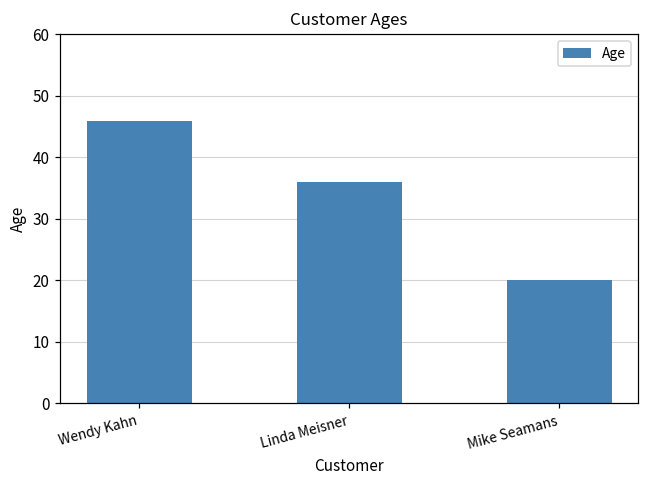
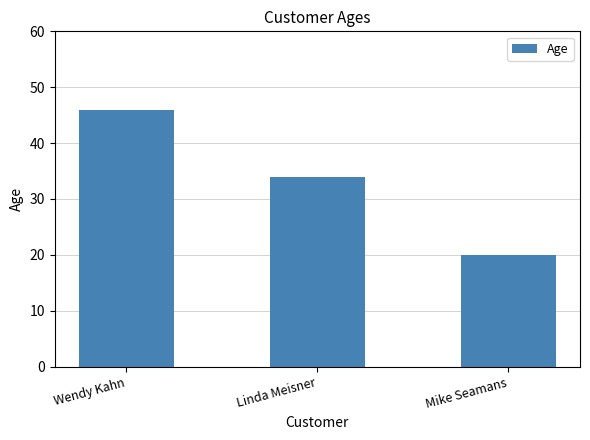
  {
    "Wendy Kahn": 46,
-   "Linda Meisner": 36,
+   "Linda Meisner": 34,
    "Mike Seamans": 20
  }
